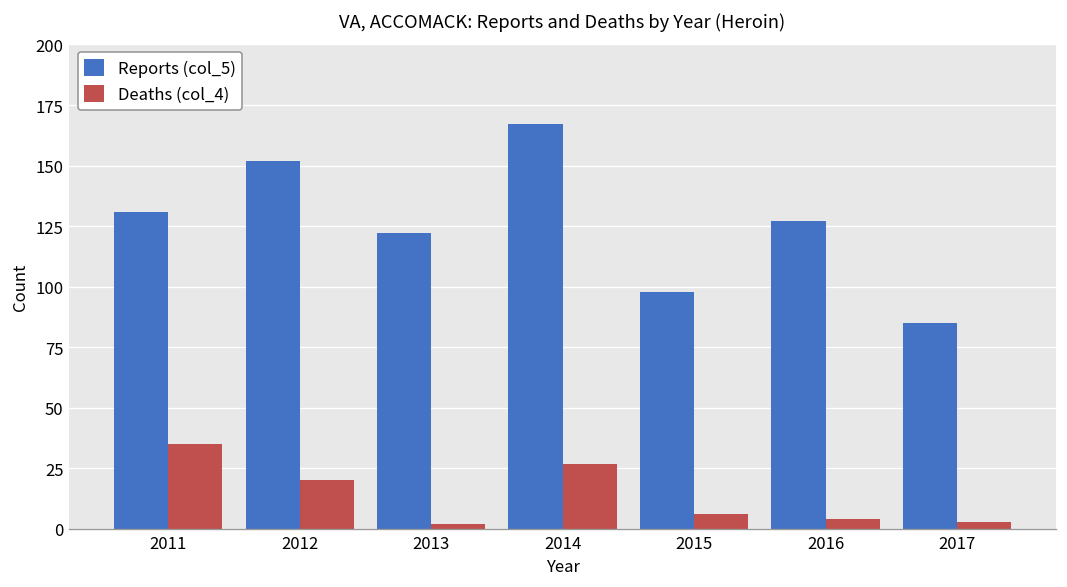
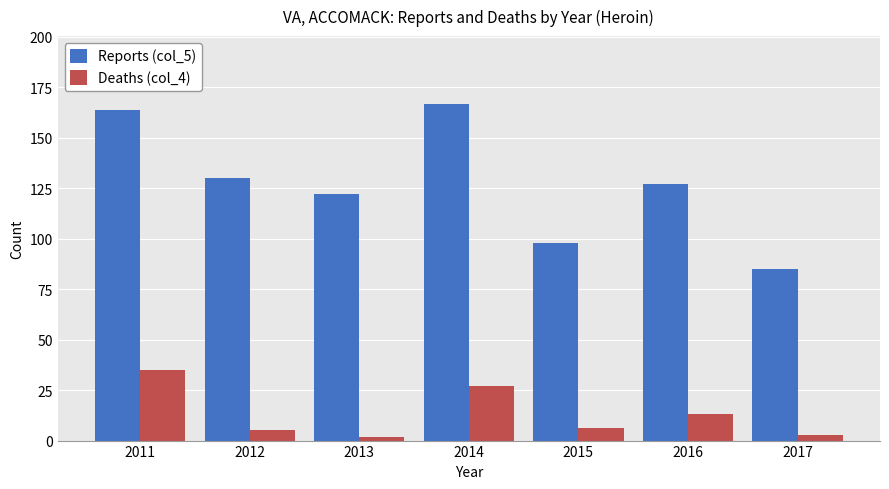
  {
    "Reports (col_5)": {
-     "2011": 131,
-     "2012": 152,
+     "2011": 164,
+     "2012": 130,
      "2013": 122,
      "2014": 167,
      "2015": 98,
      "2016": 127,
      "2017": 85
    },
    "Deaths (col_4)": {
      "2011": 35,
-     "2012": 20,
+     "2012": 5,
      "2013": 2,
      "2014": 27,
      "2015": 6,
-     "2016": 4,
+     "2016": 13,
      "2017": 3
    }
  }
